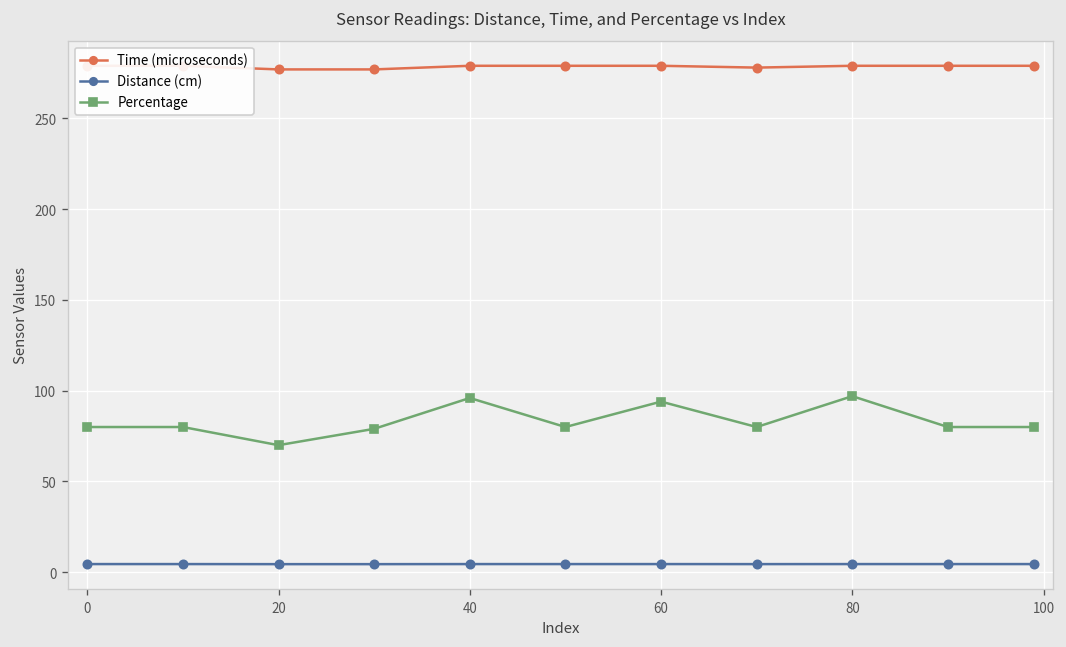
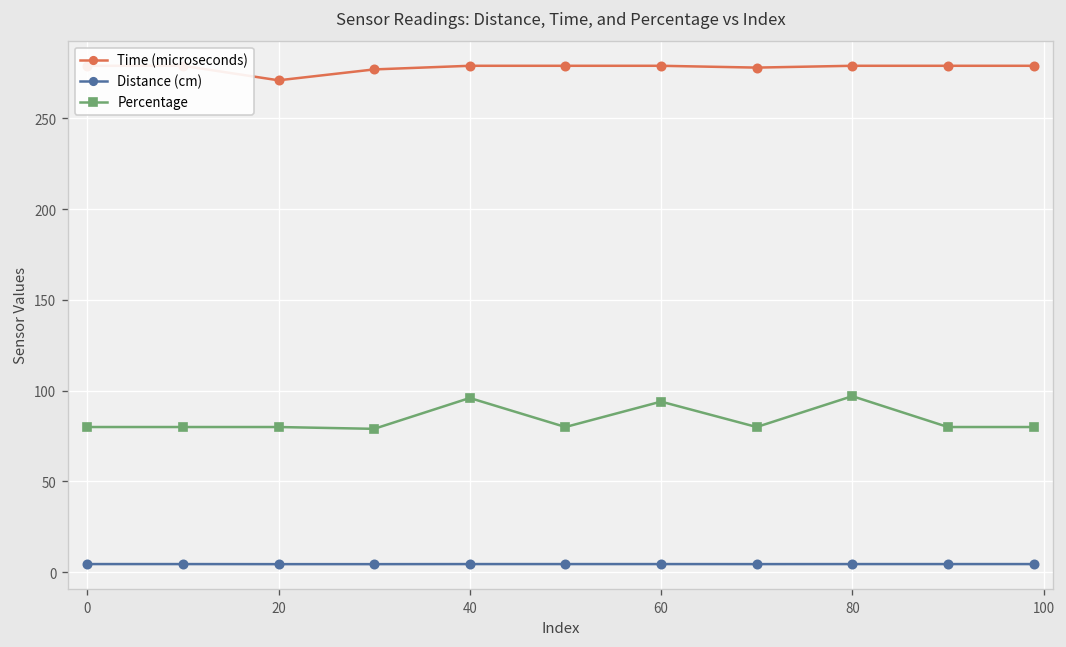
  {
    "Time (microseconds)": {
-     "20": 277,
+     "20": 271,
      "40": 279,
      "60": 279,
      "80": 279
    },
    "Distance (cm)": {
      "0": 5,
      "20": 4,
      "40": 5,
      "60": 5,
      "80": 5
    },
    "Percentage": {
      "0": 80,
-     "20": 70,
+     "20": 80,
      "40": 96,
      "60": 94,
      "80": 97
    }
  }
